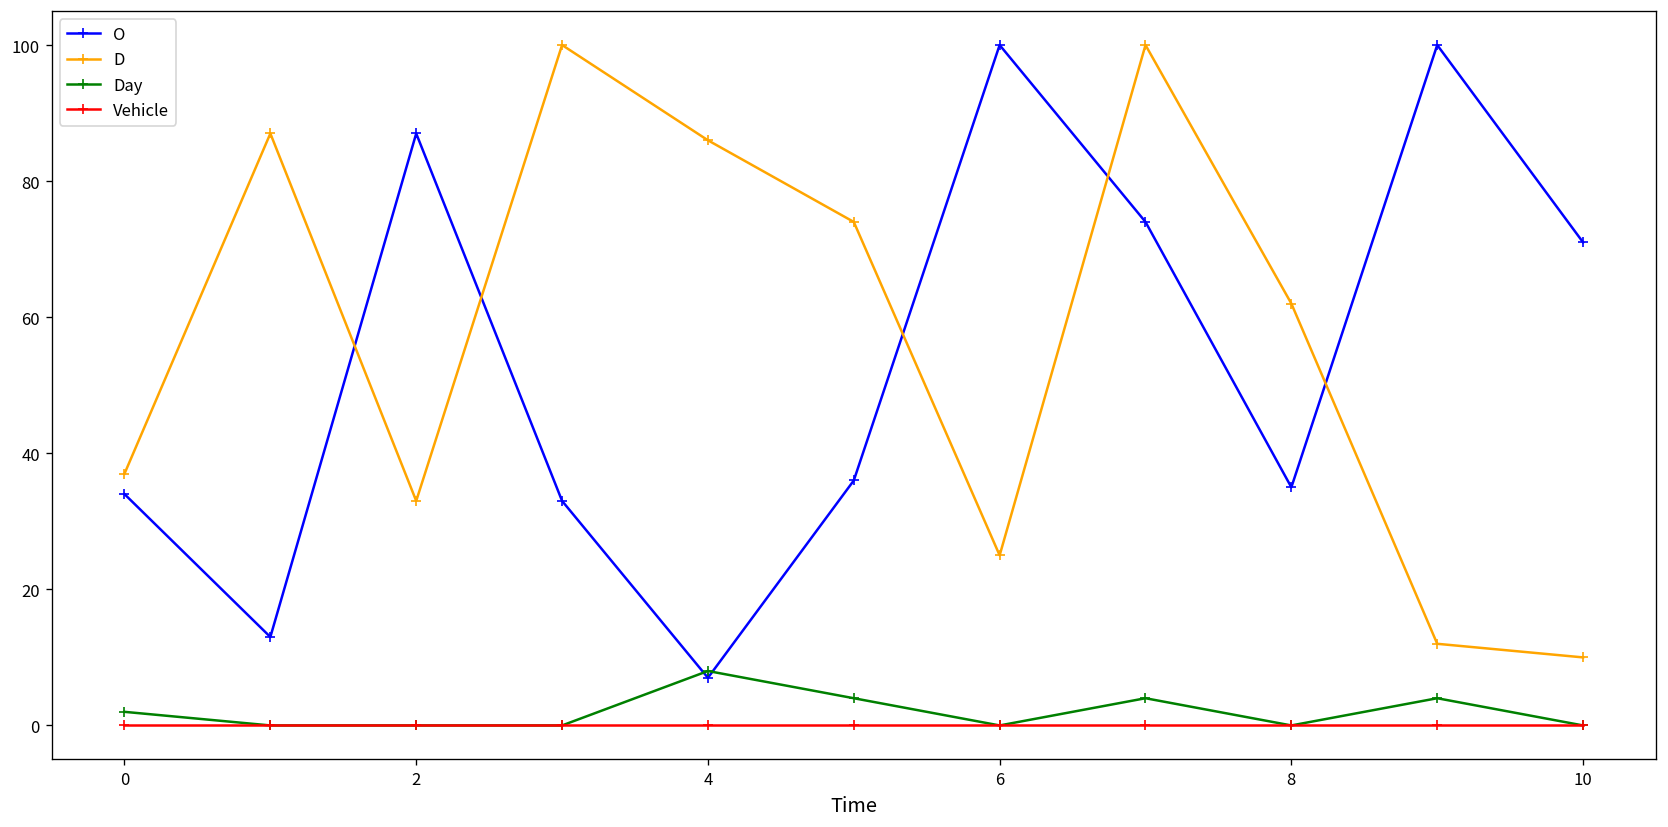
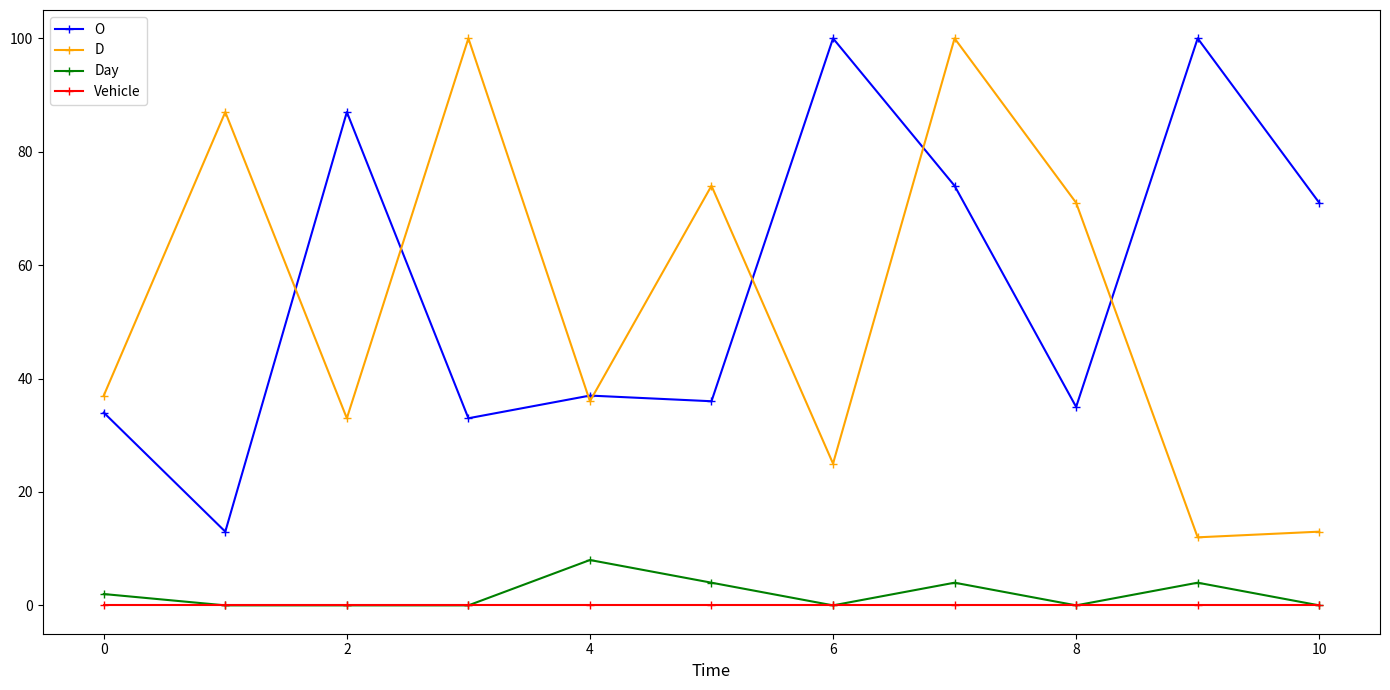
  {
    "O": {
      "0": 34,
      "2": 87,
-     "4": 7,
+     "4": 37,
      "6": 100,
      "8": 35,
      "10": 71
    },
    "D": {
      "0": 37,
      "2": 33,
-     "4": 86,
+     "4": 36,
      "6": 25,
-     "8": 62,
-     "10": 10
+     "8": 71,
+     "10": 13
    },
    "Day": {
      "0": 2,
      "4": 8
    },
    "Vehicle": {
      "0": 0,
      "4": 0
    }
  }
